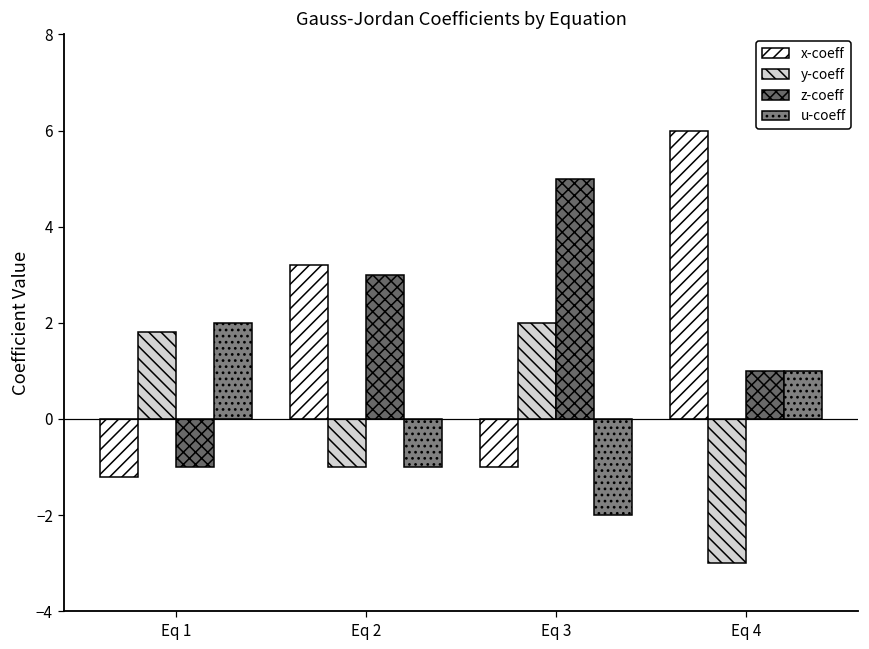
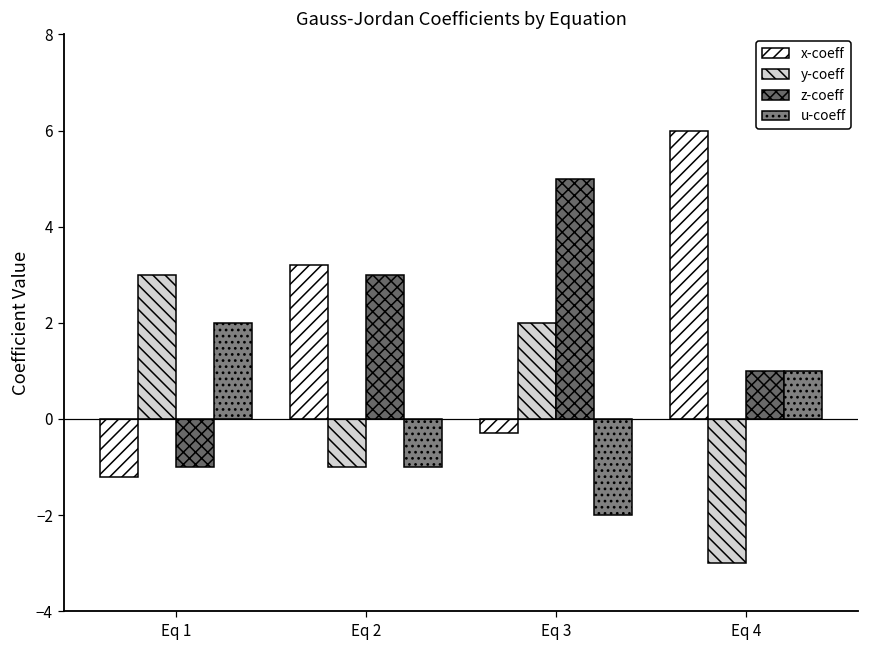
  {
    "x-coeff": {
      "Eq 1": -1.2,
      "Eq 2": 3.2,
-     "Eq 3": -1.0,
+     "Eq 3": -0.3,
      "Eq 4": 6.0
    },
    "y-coeff": {
-     "Eq 1": 1.8,
+     "Eq 1": 3.0,
      "Eq 2": -1.0,
      "Eq 3": 2.0,
      "Eq 4": -3.0
    }
  }
